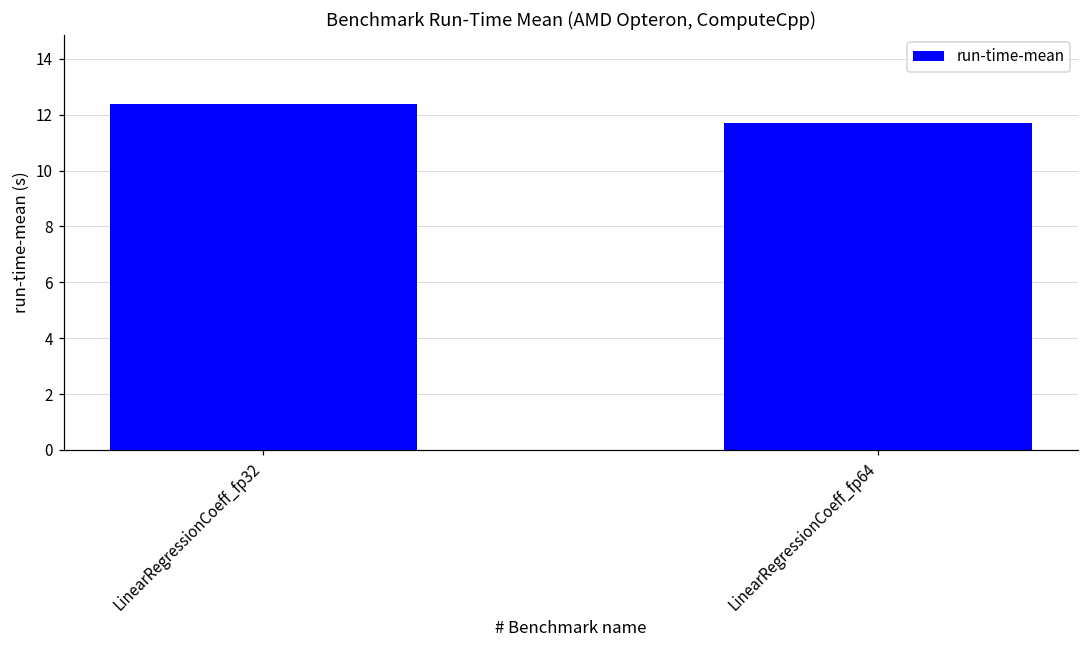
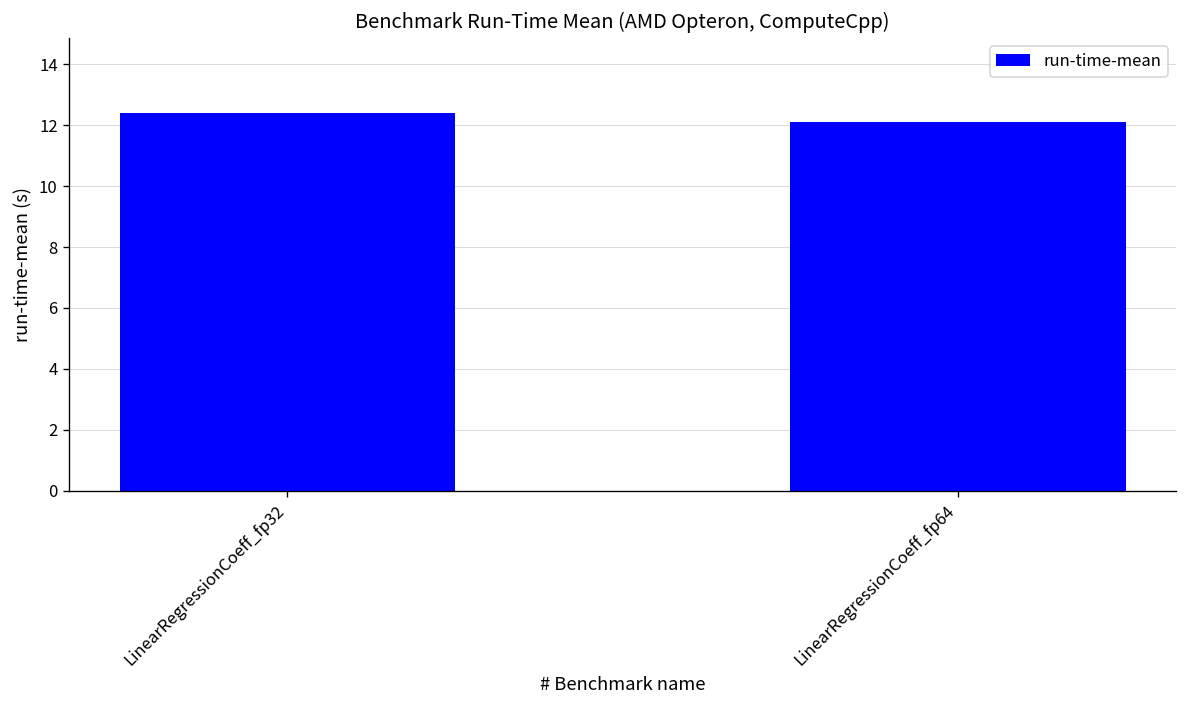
  {
    "LinearRegressionCoeff_fp32": 12.4,
-   "LinearRegressionCoeff_fp64": 11.7
+   "LinearRegressionCoeff_fp64": 12.1
  }
